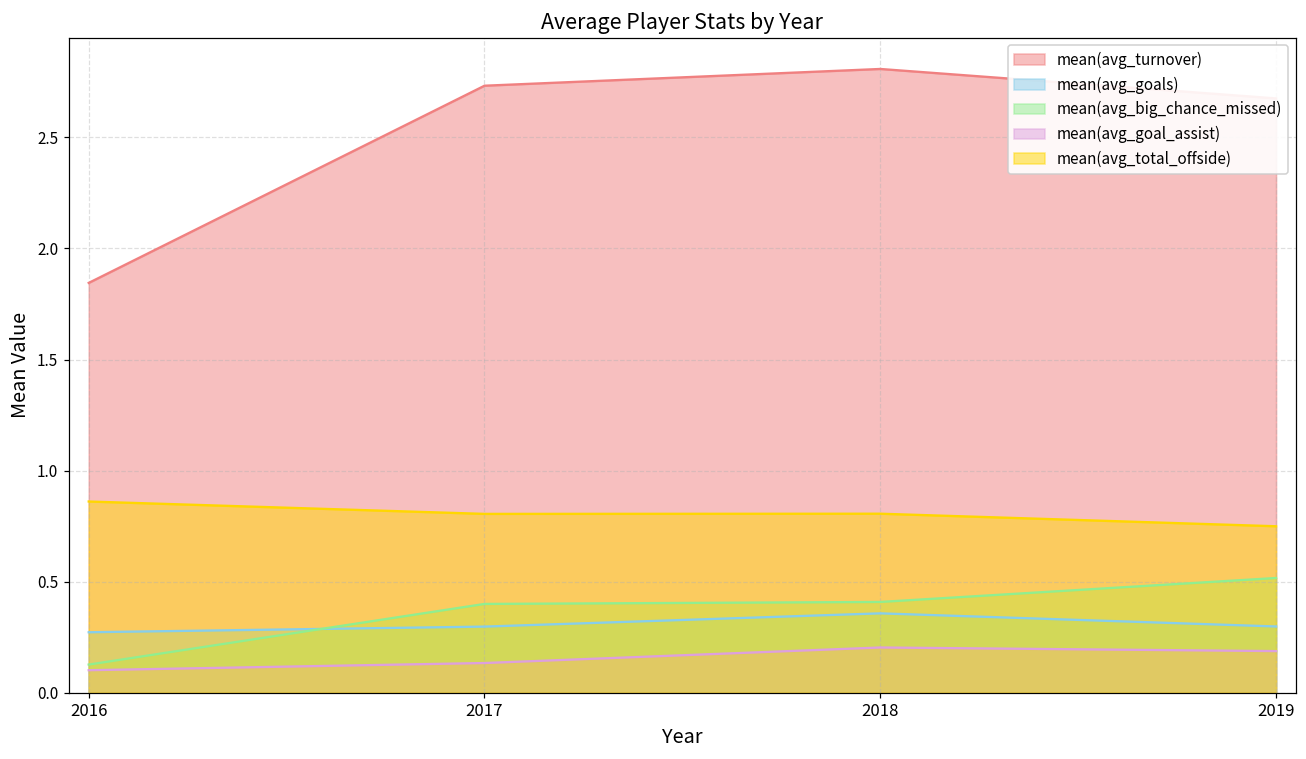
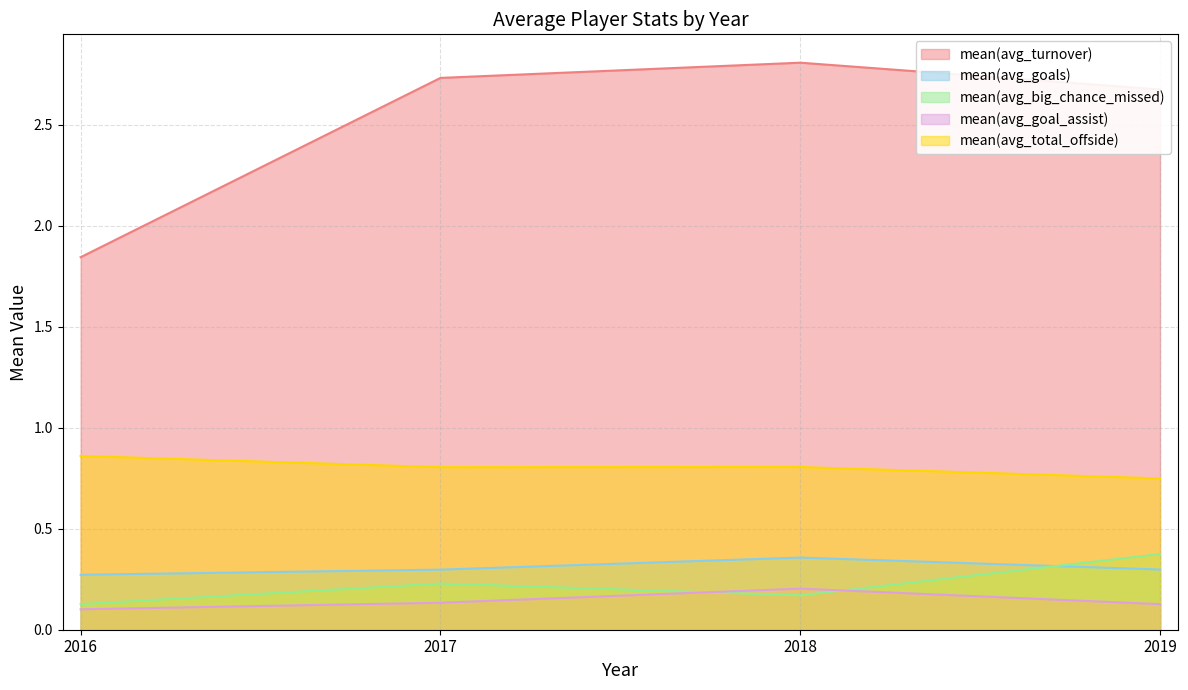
  {
    "mean(avg_turnover)": {
      "2016": 1.84,
      "2017": 2.73,
      "2018": 2.81
    },
    "mean(avg_goals)": {
      "2016": 0.27,
      "2017": 0.30,
      "2018": 0.36,
      "2019": 0.30
    },
    "mean(avg_big_chance_missed)": {
      "2016": 0.13,
-     "2017": 0.40,
-     "2018": 0.41,
-     "2019": 0.52
+     "2017": 0.23,
+     "2018": 0.17,
+     "2019": 0.37
    },
    "mean(avg_goal_assist)": {
      "2016": 0.10,
      "2017": 0.13,
      "2018": 0.20,
-     "2019": 0.19
+     "2019": 0.13
    },
    "mean(avg_total_offside)": {
      "2016": 0.86,
      "2017": 0.81,
      "2018": 0.81,
      "2019": 0.75
    }
  }
